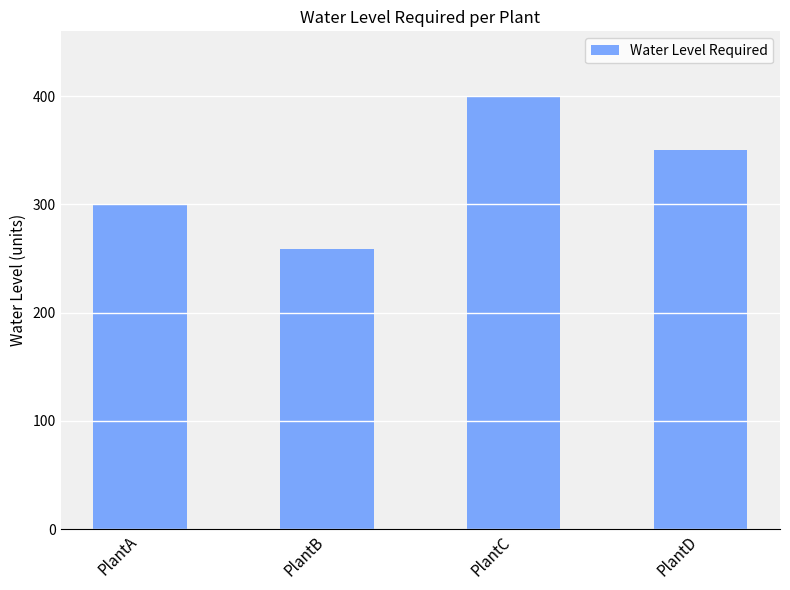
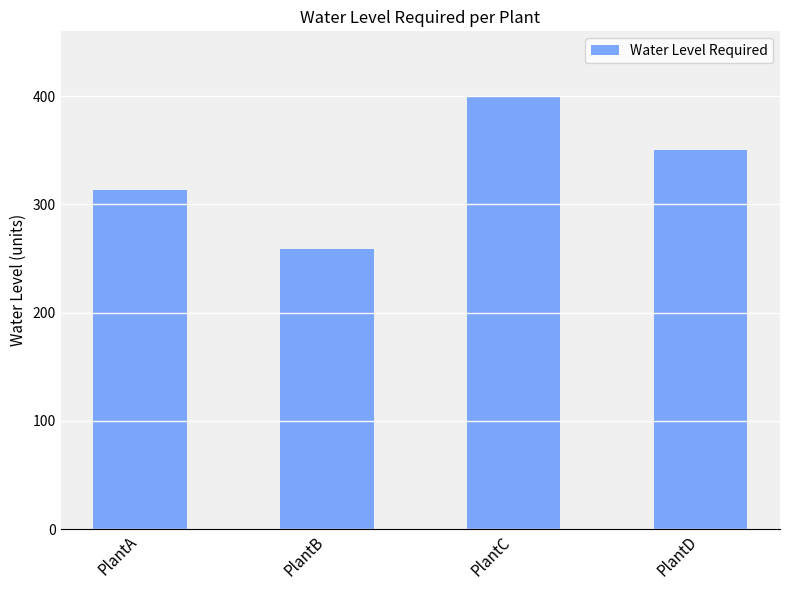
  {
-   "PlantA": 300,
+   "PlantA": 313,
    "PlantB": 259,
    "PlantC": 400,
    "PlantD": 350
  }
